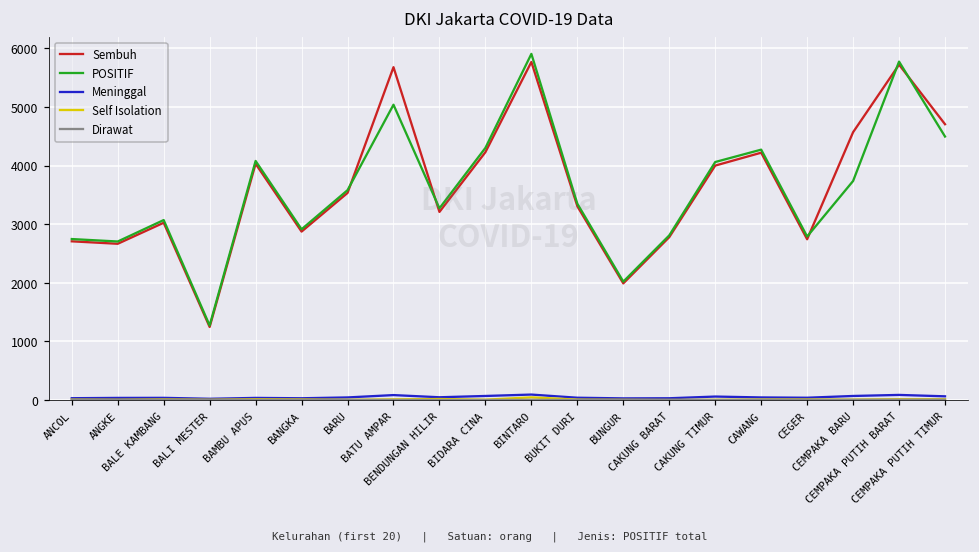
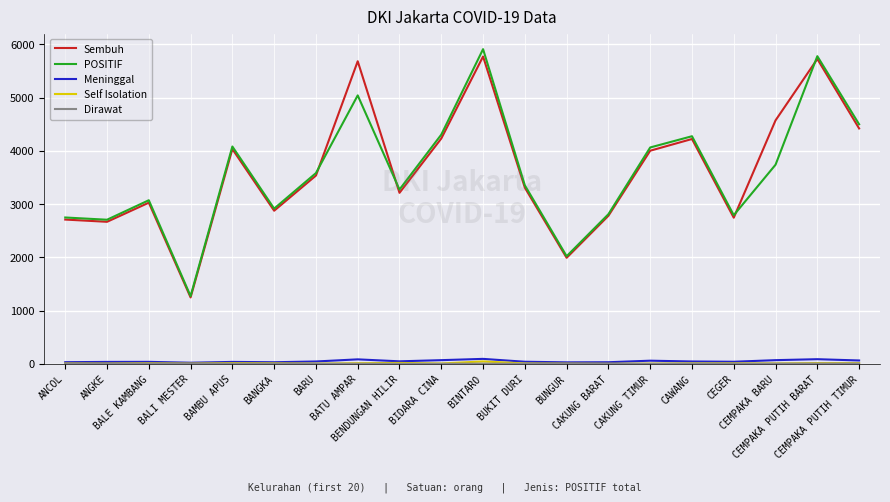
  {
    "Sembuh": {
      "BAMBU APUS": 4000,
      "BATU AMPAR": 5700,
      "BENDUNGAN HILIR": 3200,
      "BIDARA CINA": 4200,
      "BINTARO": 5800,
      "CAKUNG TIMUR": 4000,
      "CAWANG": 4200,
      "CEMPAKA BARU": 4600,
      "CEMPAKA PUTIH BARAT": 5700,
-     "CEMPAKA PUTIH TIMUR": 4700
+     "CEMPAKA PUTIH TIMUR": 4400
    },
    "POSITIF": {
      "BAMBU APUS": 4100,
      "BATU AMPAR": 5000,
      "BENDUNGAN HILIR": 3300,
      "BIDARA CINA": 4300,
      "BINTARO": 5900,
      "CAKUNG TIMUR": 4100,
      "CAWANG": 4300,
      "CEMPAKA BARU": 3700,
      "CEMPAKA PUTIH BARAT": 5800,
      "CEMPAKA PUTIH TIMUR": 4500
    },
    "Meninggal": {
      "BATU AMPAR": 100,
      "BIDARA CINA": 100,
      "CAKUNG TIMUR": 100,
      "CEMPAKA BARU": 100,
      "CEMPAKA PUTIH BARAT": 100,
      "CEMPAKA PUTIH TIMUR": 100
    }
  }
